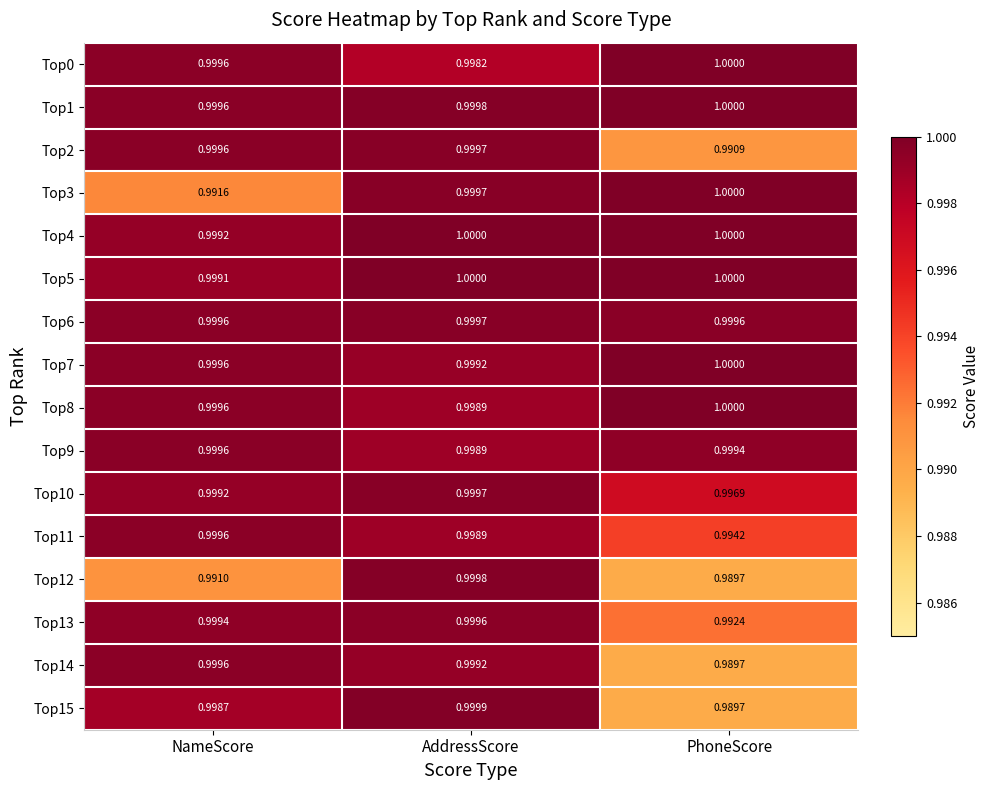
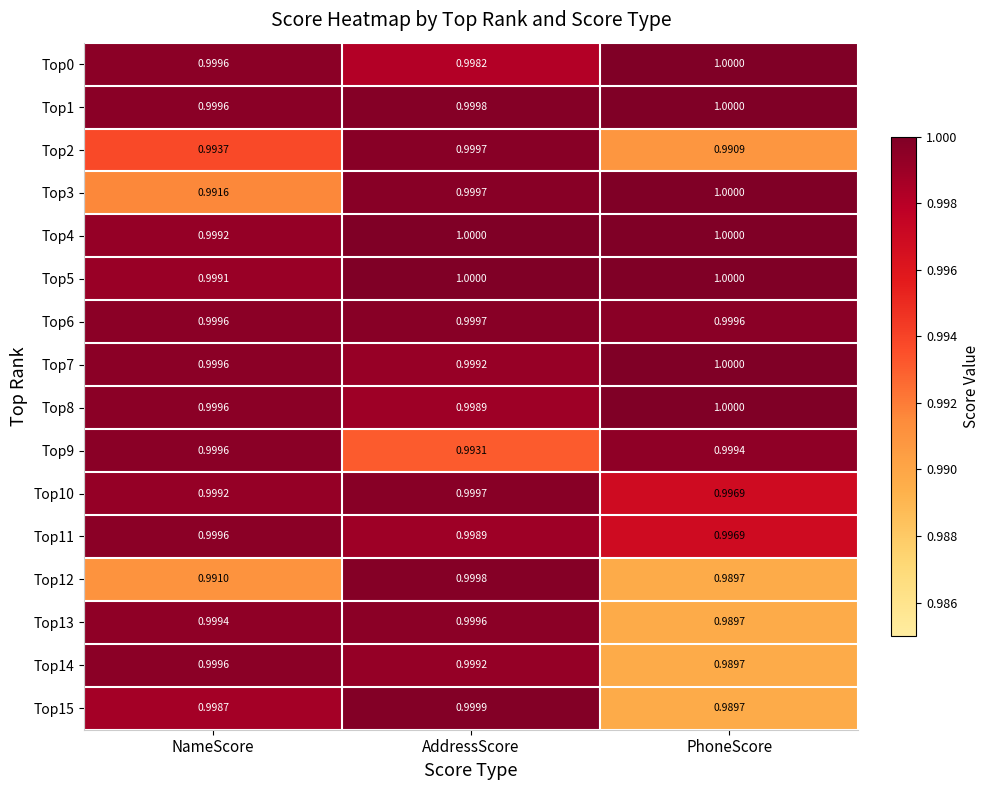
  {
    "Top0": {
      "NameScore": 0.9996,
      "AddressScore": 0.9982,
      "PhoneScore": 1.0000
    },
    "Top1": {
      "NameScore": 0.9996,
      "AddressScore": 0.9998,
      "PhoneScore": 1.0000
    },
    "Top2": {
-     "NameScore": 0.9996,
+     "NameScore": 0.9937,
      "AddressScore": 0.9997,
      "PhoneScore": 0.9909
    },
    "Top3": {
      "NameScore": 0.9916,
      "AddressScore": 0.9997,
      "PhoneScore": 1.0000
    },
    "Top4": {
      "NameScore": 0.9992,
      "AddressScore": 1.0000,
      "PhoneScore": 1.0000
    },
    "Top5": {
      "NameScore": 0.9991,
      "AddressScore": 1.0000,
      "PhoneScore": 1.0000
    },
    "Top6": {
      "NameScore": 0.9996,
      "AddressScore": 0.9997,
      "PhoneScore": 0.9996
    },
    "Top7": {
      "NameScore": 0.9996,
      "AddressScore": 0.9992,
      "PhoneScore": 1.0000
    },
    "Top8": {
      "NameScore": 0.9996,
      "AddressScore": 0.9989,
      "PhoneScore": 1.0000
    },
    "Top9": {
      "NameScore": 0.9996,
-     "AddressScore": 0.9989,
+     "AddressScore": 0.9931,
      "PhoneScore": 0.9994
    },
    "Top10": {
      "NameScore": 0.9992,
      "AddressScore": 0.9997,
      "PhoneScore": 0.9969
    },
    "Top11": {
      "NameScore": 0.9996,
      "AddressScore": 0.9989,
-     "PhoneScore": 0.9942
+     "PhoneScore": 0.9969
    },
    "Top12": {
      "NameScore": 0.9910,
      "AddressScore": 0.9998,
      "PhoneScore": 0.9897
    },
    "Top13": {
      "NameScore": 0.9994,
      "AddressScore": 0.9996,
-     "PhoneScore": 0.9924
+     "PhoneScore": 0.9897
    },
    "Top14": {
      "NameScore": 0.9996,
      "AddressScore": 0.9992,
      "PhoneScore": 0.9897
    },
    "Top15": {
      "NameScore": 0.9987,
      "AddressScore": 0.9999,
      "PhoneScore": 0.9897
    }
  }
